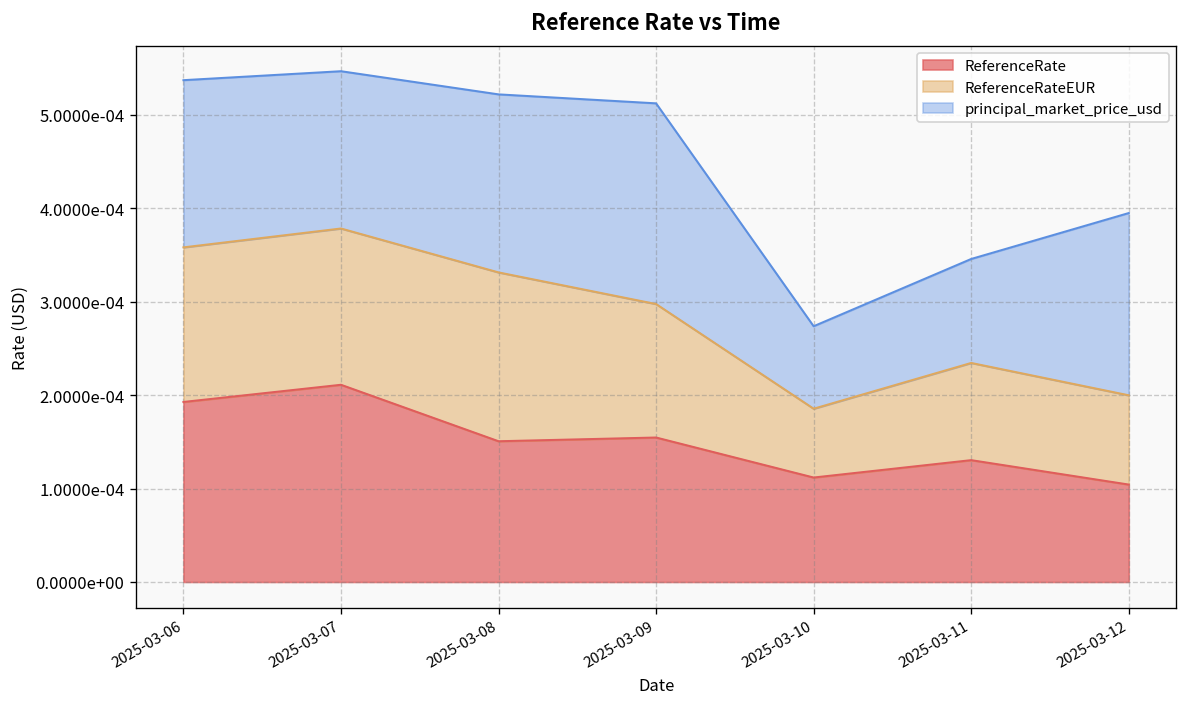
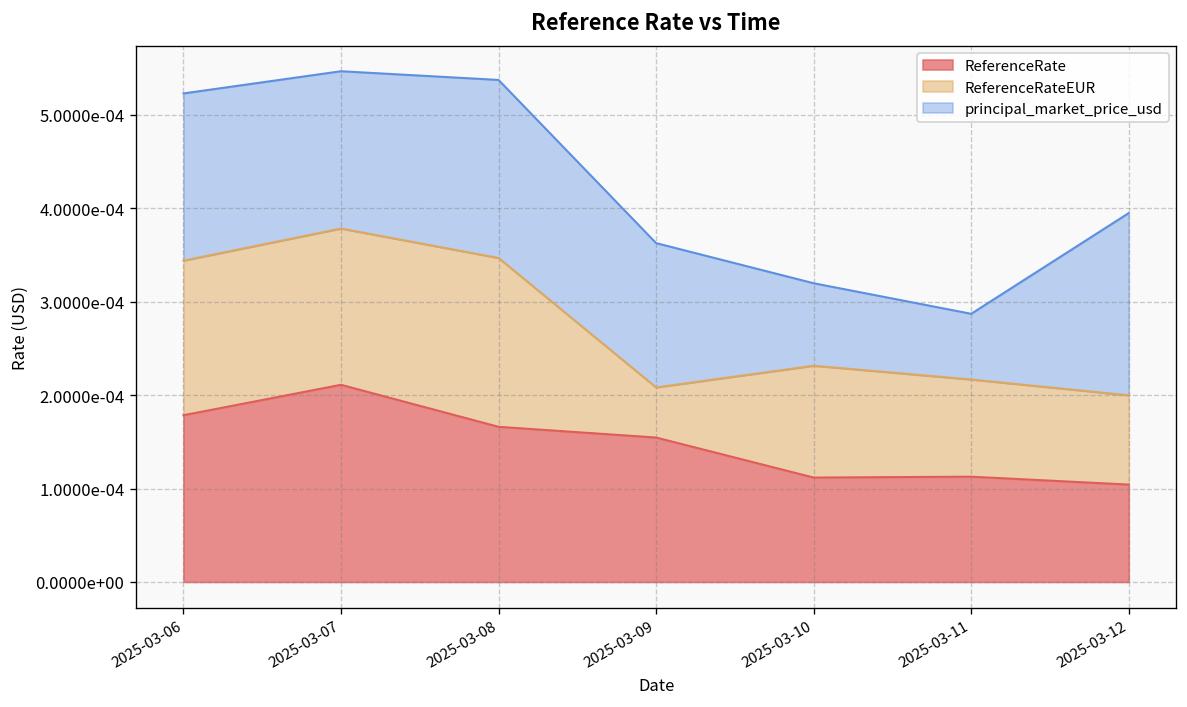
  {
    "ReferenceRate": {
-     "2025-03-06": 0.00019,
+     "2025-03-06": 0.00018,
      "2025-03-07": 0.00021,
-     "2025-03-08": 0.00015,
+     "2025-03-08": 0.00017,
      "2025-03-09": 0.00015,
      "2025-03-10": 0.00011,
-     "2025-03-11": 0.00013,
+     "2025-03-11": 0.00011,
      "2025-03-12": 0.00010
    },
    "ReferenceRateEUR": {
      "2025-03-06": 0.00017,
      "2025-03-07": 0.00017,
      "2025-03-08": 0.00018,
-     "2025-03-09": 0.00014,
-     "2025-03-10": 0.00007,
+     "2025-03-09": 0.00005,
+     "2025-03-10": 0.00012,
      "2025-03-11": 0.00010,
      "2025-03-12": 0.00010
    },
    "principal_market_price_usd": {
      "2025-03-06": 0.00018,
      "2025-03-07": 0.00017,
      "2025-03-08": 0.00019,
-     "2025-03-09": 0.00021,
+     "2025-03-09": 0.00015,
      "2025-03-10": 0.00009,
-     "2025-03-11": 0.00011,
+     "2025-03-11": 0.00007,
      "2025-03-12": 0.00020
    }
  }
